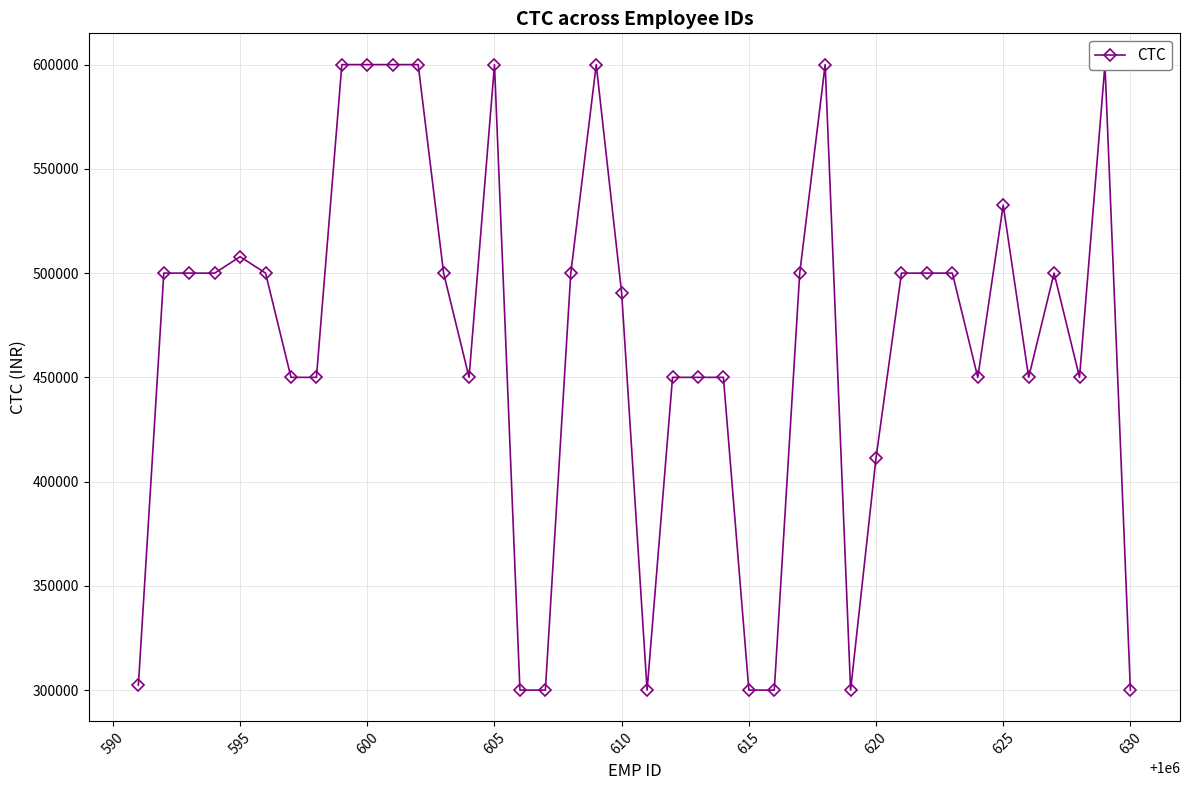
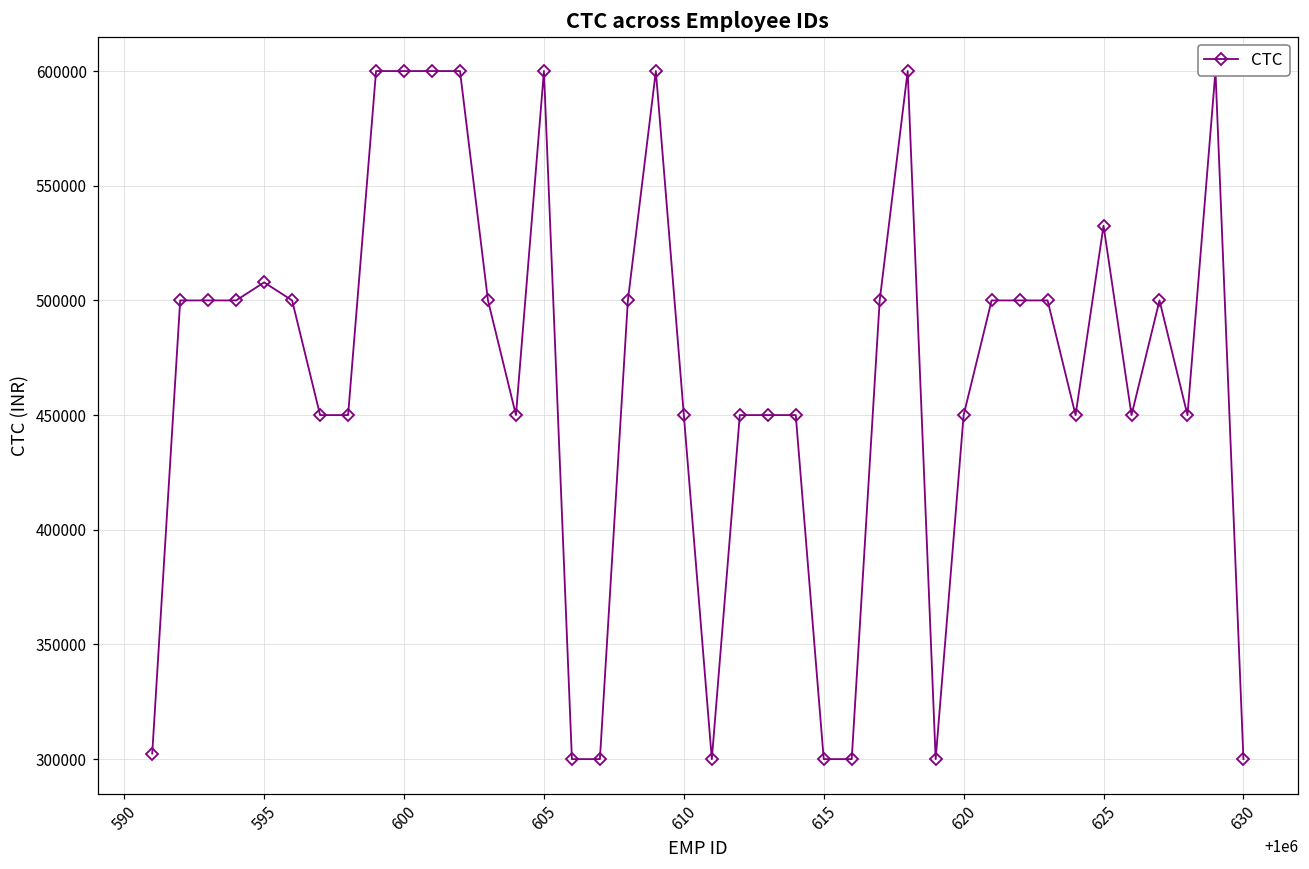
  {
    "595": 508000,
    "600": 600000,
    "605": 600000,
-   "610": 490000,
+   "610": 450000,
    "615": 300000,
-   "620": 411000,
+   "620": 450000,
    "625": 533000,
    "630": 300000
  }
